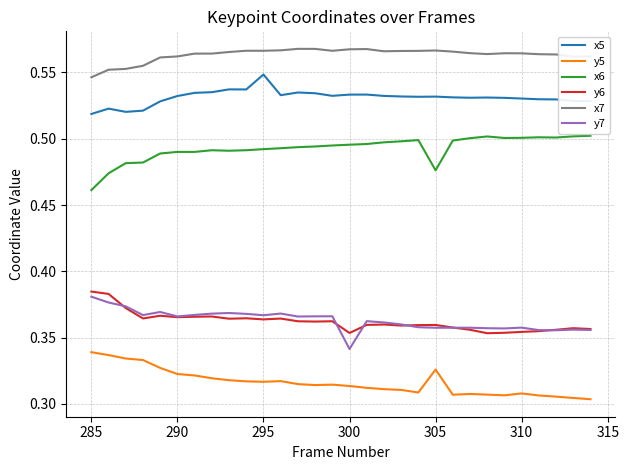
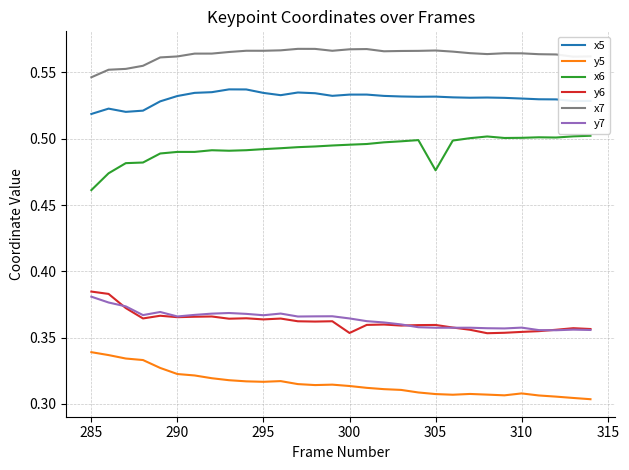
  {
    "x5": {
      "285": 0.519,
      "290": 0.532,
-     "295": 0.548,
+     "295": 0.535,
      "300": 0.533,
      "305": 0.532,
      "310": 0.530
    },
    "y5": {
      "285": 0.339,
      "290": 0.323,
      "295": 0.317,
      "300": 0.313,
-     "305": 0.326,
+     "305": 0.307,
      "310": 0.308
    },
    "x6": {
      "285": 0.461,
      "290": 0.490,
      "295": 0.492,
      "300": 0.496,
      "305": 0.476,
      "310": 0.501
    },
    "y6": {
      "285": 0.385,
      "295": 0.364,
      "300": 0.353,
      "305": 0.360,
      "310": 0.354
    },
    "x7": {
      "285": 0.546,
      "290": 0.562,
      "295": 0.566,
      "300": 0.567,
      "305": 0.567,
      "310": 0.564
    },
    "y7": {
      "285": 0.381,
      "295": 0.367,
-     "300": 0.341,
+     "300": 0.364,
      "305": 0.357,
      "310": 0.358
    }
  }
